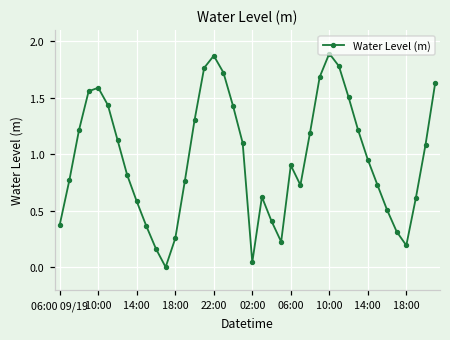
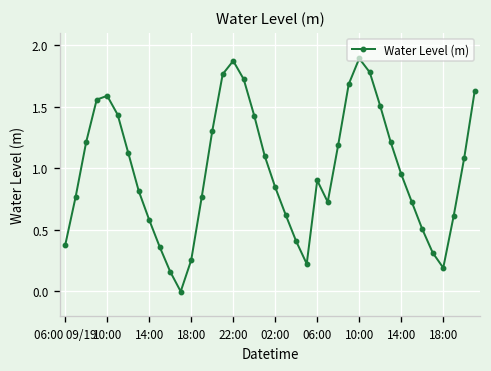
  {
    "06:00 09/19": 0.38,
    "22:00": 1.87,
-   "02:00": 0.04,
+   "02:00": 0.85,
    "06:00": 0.90
  }
